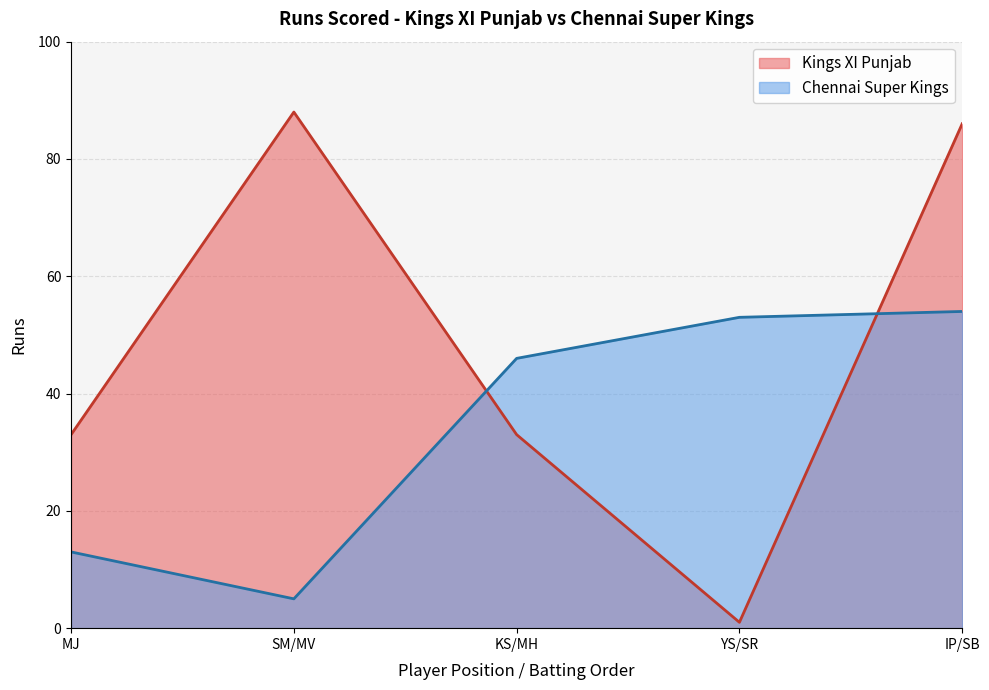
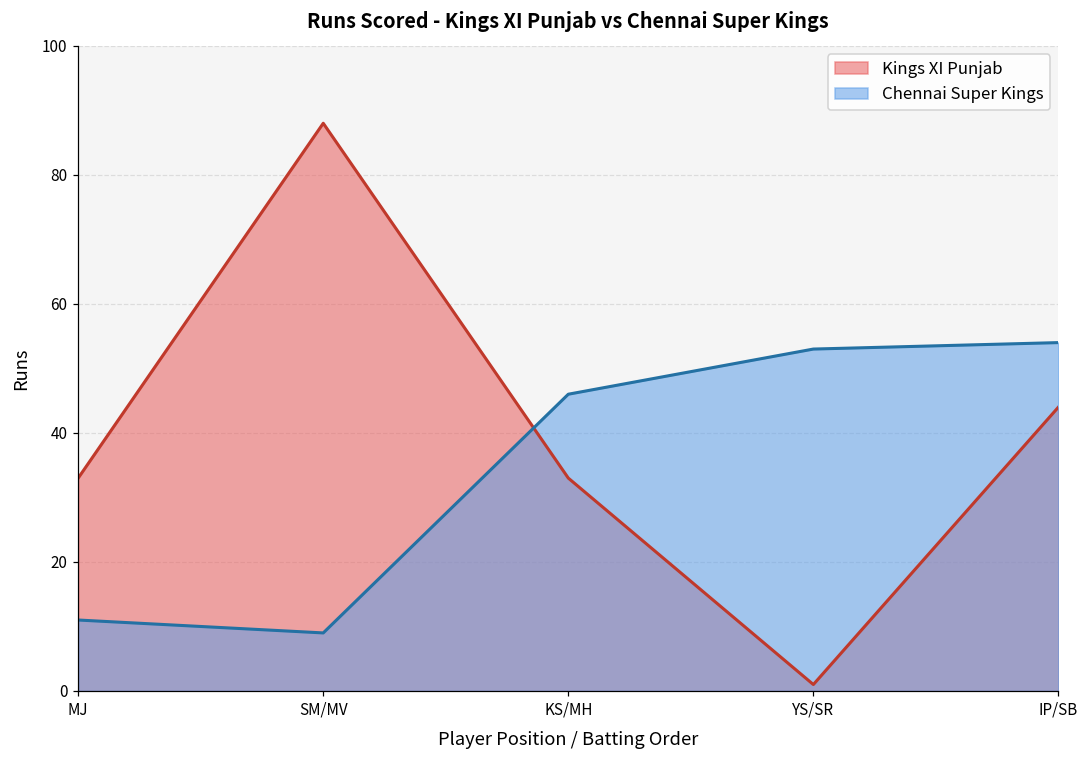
  {
    "Kings XI Punjab": {
      "MJ": 33,
      "SM/MV": 88,
      "KS/MH": 33,
      "YS/SR": 1,
-     "IP/SB": 86
+     "IP/SB": 44
    },
    "Chennai Super Kings": {
-     "MJ": 13,
-     "SM/MV": 5,
+     "MJ": 11,
+     "SM/MV": 9,
      "KS/MH": 46,
      "YS/SR": 53,
      "IP/SB": 54
    }
  }
